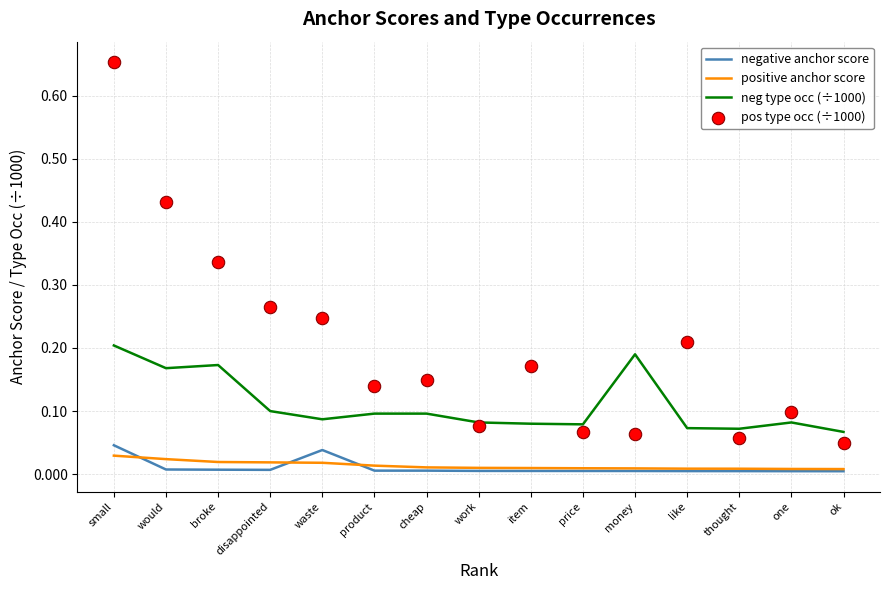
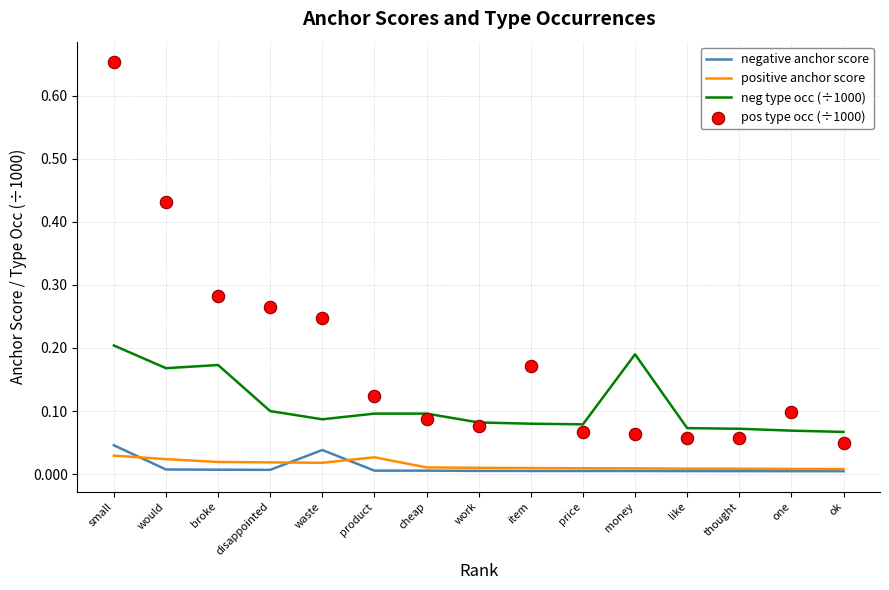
  {
    "negative anchor score": {
      "small": 0.05,
      "would": 0.01,
      "broke": 0.01,
      "disappointed": 0.01,
      "waste": 0.04,
      "product": 0.01,
      "cheap": 0.01,
      "work": 0.01,
      "item": 0.01,
      "price": 0.01,
      "money": 0.01
    },
    "pos type occ (÷1000)": {
-     "broke": 0.34,
-     "product": 0.14,
-     "cheap": 0.15,
-     "like": 0.21
+     "broke": 0.28,
+     "product": 0.12,
+     "cheap": 0.09,
+     "like": 0.06
    },
    "positive anchor score": {
      "small": 0.03,
      "would": 0.02,
      "broke": 0.02,
      "disappointed": 0.02,
      "waste": 0.02,
-     "product": 0.01,
+     "product": 0.03,
      "cheap": 0.01,
      "work": 0.01,
      "item": 0.01,
      "price": 0.01,
      "money": 0.01
    },
    "neg type occ (÷1000)": {
      "small": 0.20,
      "would": 0.17,
      "broke": 0.17,
      "disappointed": 0.10,
      "waste": 0.09,
      "product": 0.10,
      "cheap": 0.10,
      "work": 0.08,
      "item": 0.08,
      "price": 0.08,
      "money": 0.19,
      "like": 0.07,
      "thought": 0.07,
-     "one": 0.08,
+     "one": 0.07,
      "ok": 0.07
    }
  }
